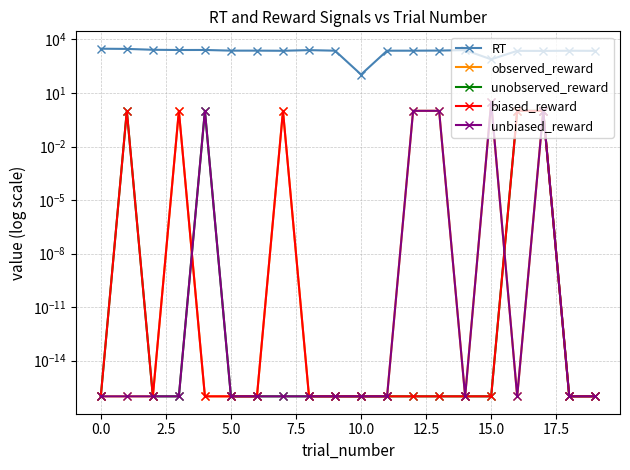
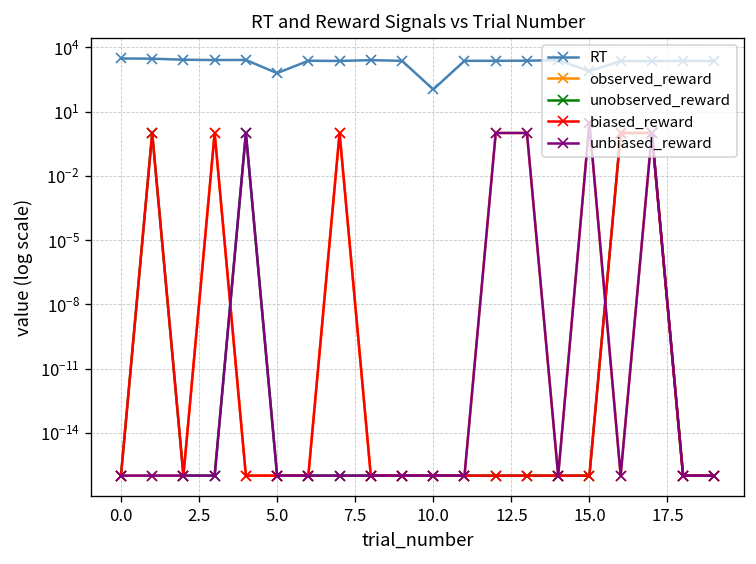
  {
    "RT": {
      "0.0": 3000,
-     "5.0": 2000,
+     "5.0": 600,
      "10.0": 100
    }
  }
